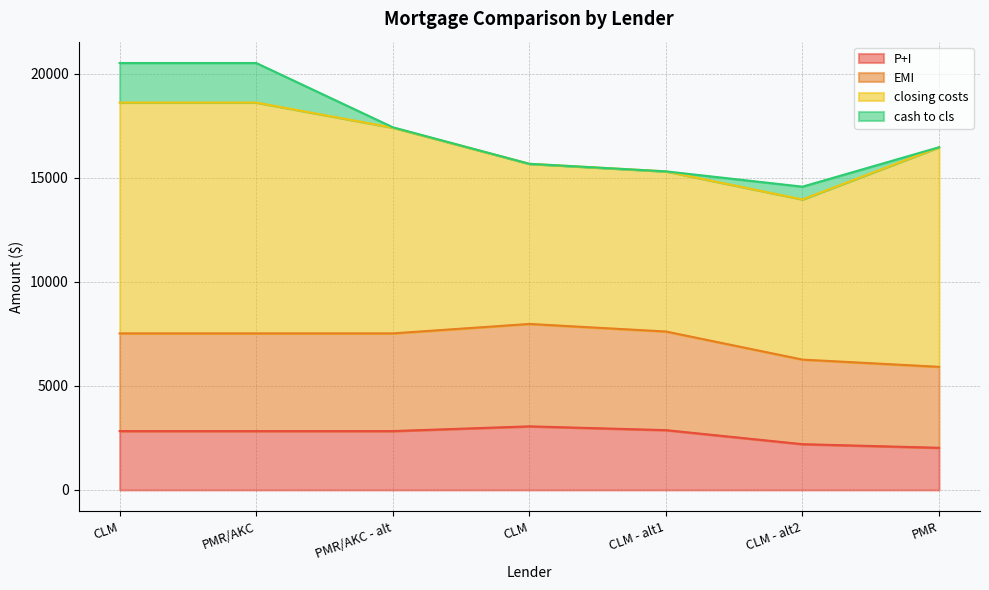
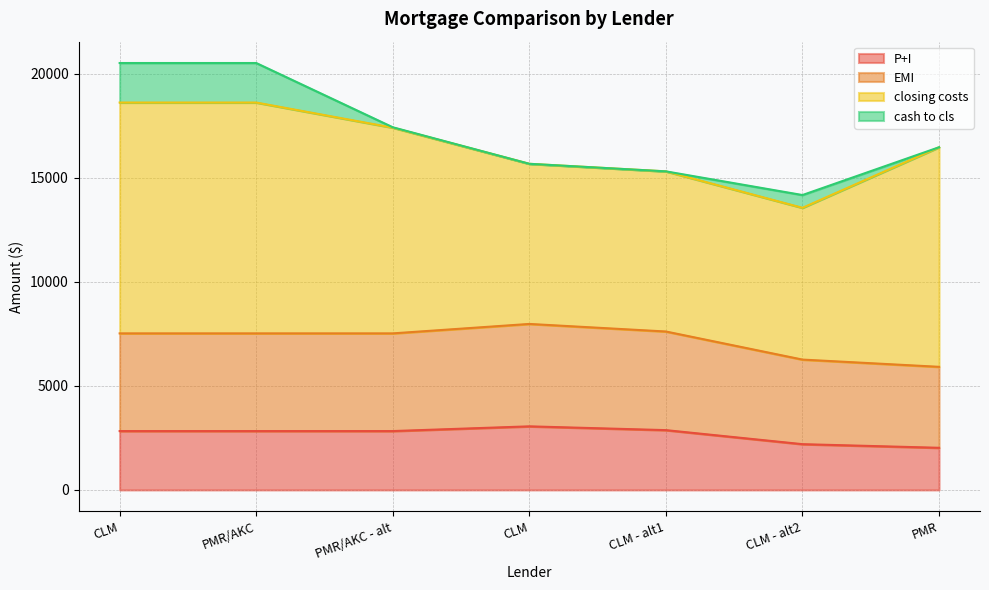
  {
    "closing costs": {
      "PMR/AKC": 11100,
-     "CLM - alt2": 7700
+     "CLM - alt2": 7300
    },
    "cash to cls": {
      "PMR/AKC": 1900,
      "CLM - alt2": 600
    }
  }
